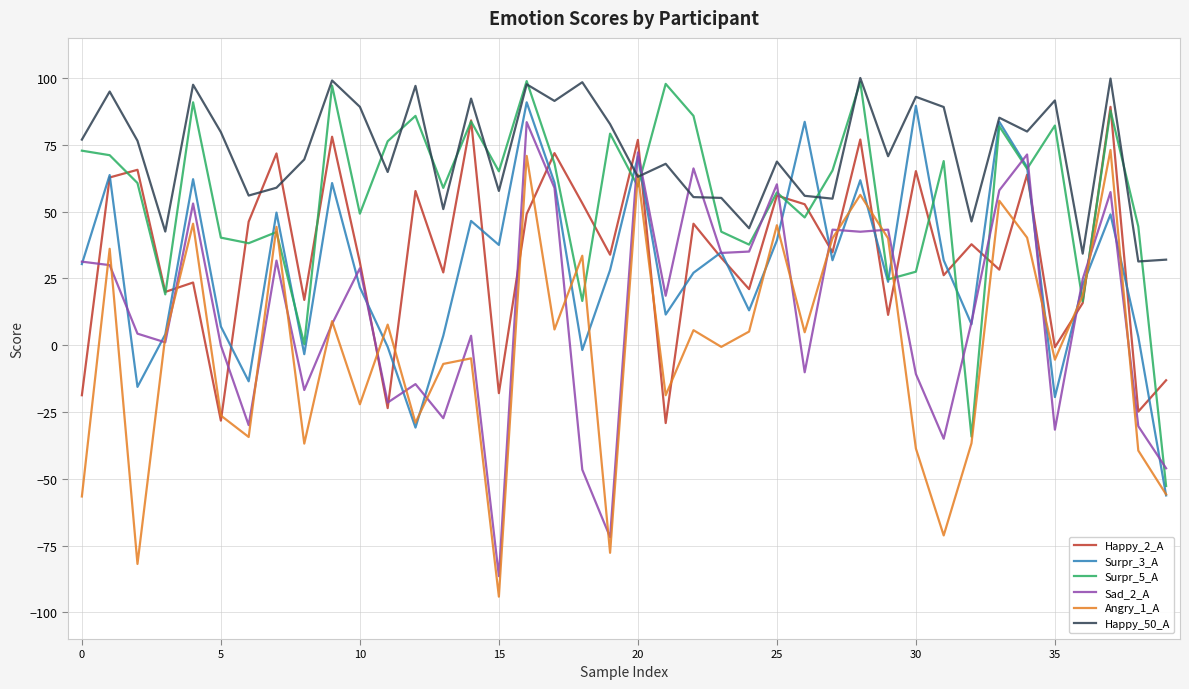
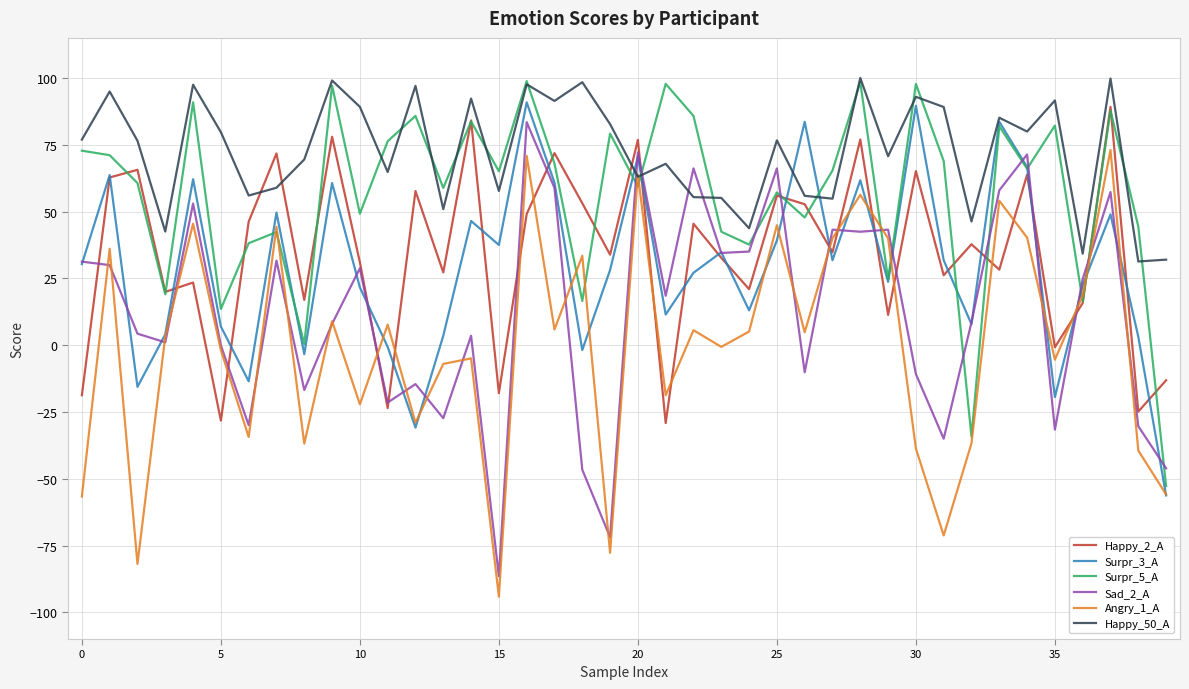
  {
    "Happy_2_A": {
      "0": -19,
      "5": -28,
      "10": 31,
      "15": -18,
      "20": 77,
      "25": 56,
      "30": 65,
      "35": -1
    },
    "Surpr_3_A": {
      "5": 7,
      "10": 22,
      "15": 38,
      "20": 71,
      "25": 39,
      "30": 90,
      "35": -19
    },
    "Surpr_5_A": {
      "0": 73,
-     "5": 40,
+     "5": 14,
      "10": 49,
      "15": 65,
      "20": 59,
      "25": 57,
-     "30": 27,
+     "30": 98,
      "35": 82
    },
    "Sad_2_A": {
      "5": 0,
      "10": 29,
      "15": -86,
      "20": 72,
-     "25": 60,
+     "25": 66,
      "30": -11,
      "35": -32
    },
    "Angry_1_A": {
      "0": -57,
-     "5": -26,
+     "5": -2,
      "10": -22,
      "15": -94,
      "25": 45,
      "30": -39,
      "35": -5
    },
    "Happy_50_A": {
      "0": 77,
      "5": 80,
      "10": 89,
      "15": 58,
-     "25": 69,
+     "25": 77,
      "30": 93,
      "35": 92
    }
  }
